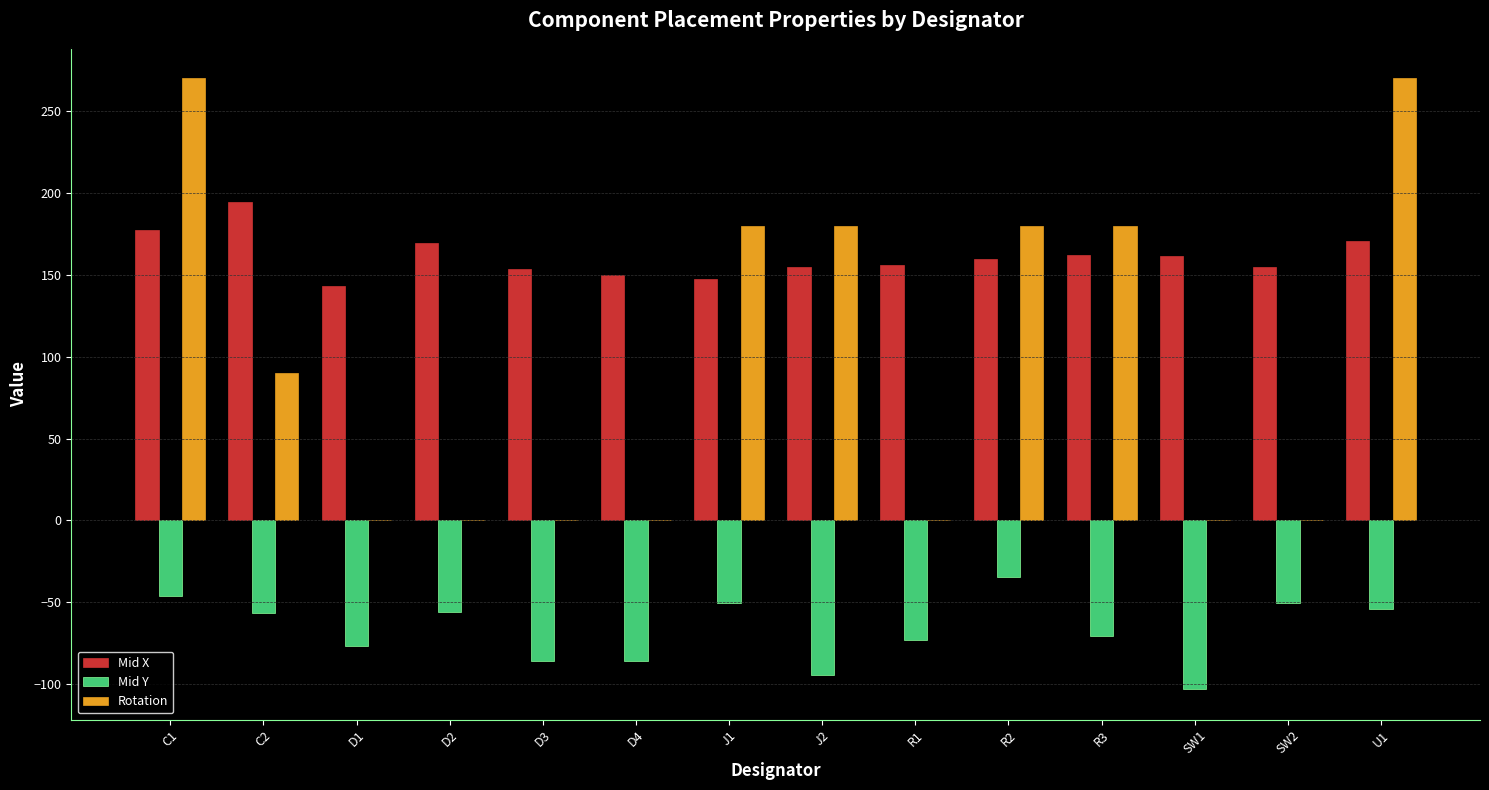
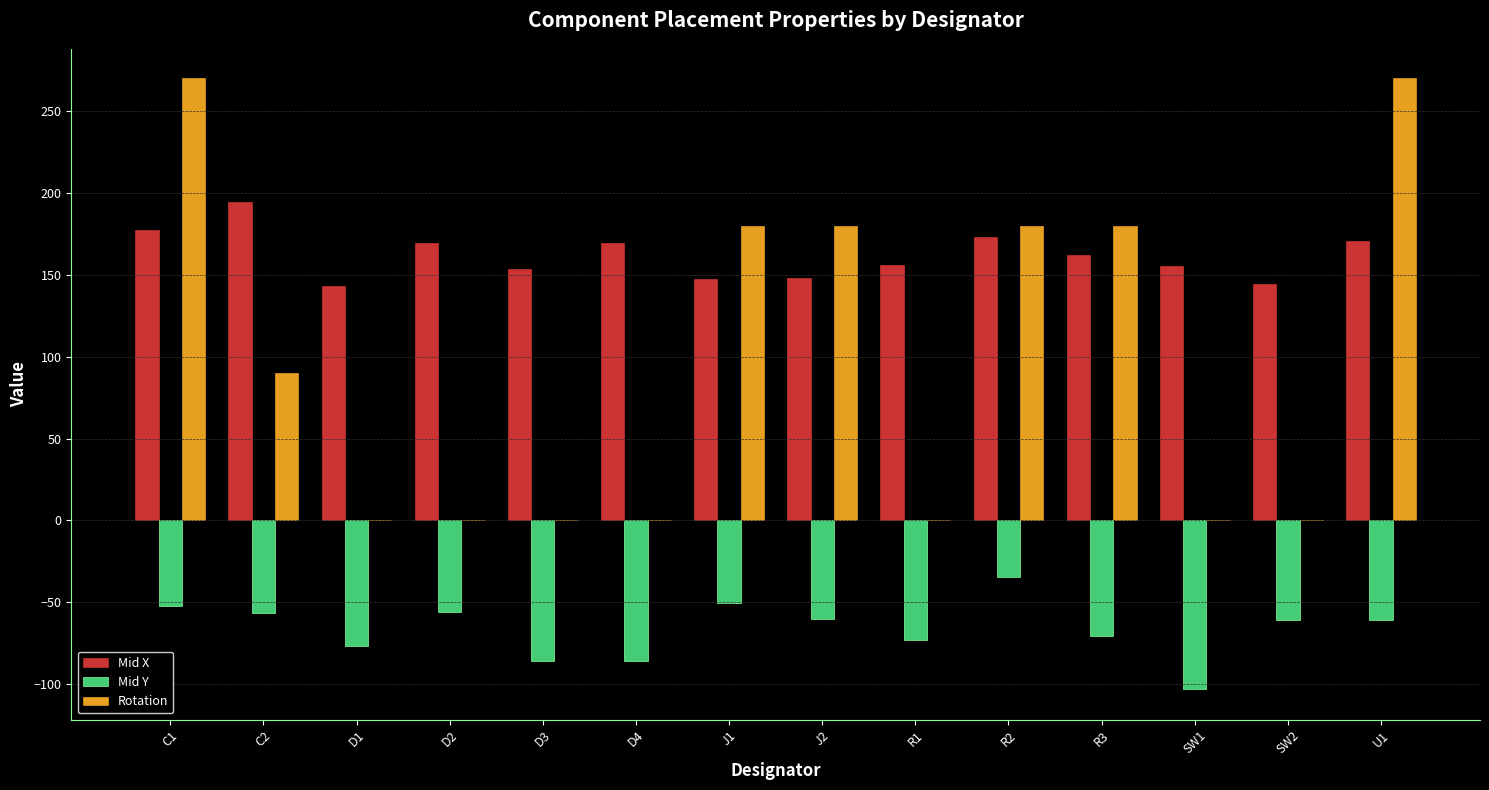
  {
    "Mid X": {
      "C1": 178,
      "C2": 194,
      "D1": 143,
      "D2": 170,
      "D3": 154,
-     "D4": 150,
+     "D4": 170,
      "J1": 147,
-     "J2": 155,
+     "J2": 148,
      "R1": 156,
-     "R2": 160,
+     "R2": 173,
      "R3": 162,
-     "SW1": 162,
-     "SW2": 155,
+     "SW1": 156,
+     "SW2": 144,
      "U1": 171
    },
    "Mid Y": {
-     "C1": -46,
+     "C1": -53,
      "C2": -57,
      "D1": -77,
      "D2": -56,
      "D3": -86,
      "D4": -86,
      "J1": -50,
-     "J2": -95,
+     "J2": -60,
      "R1": -73,
      "R2": -35,
      "R3": -71,
      "SW1": -103,
-     "SW2": -51,
-     "U1": -54
+     "SW2": -61,
+     "U1": -61
    },
    "Rotation": {
      "C1": 270,
      "C2": 90,
      "D1": 0,
      "D2": 0,
      "D3": 0,
      "D4": 0,
      "J1": 180,
      "J2": 180,
      "R1": 0,
      "R2": 180,
      "R3": 180,
      "SW1": 0,
      "SW2": 0,
      "U1": 270
    }
  }
